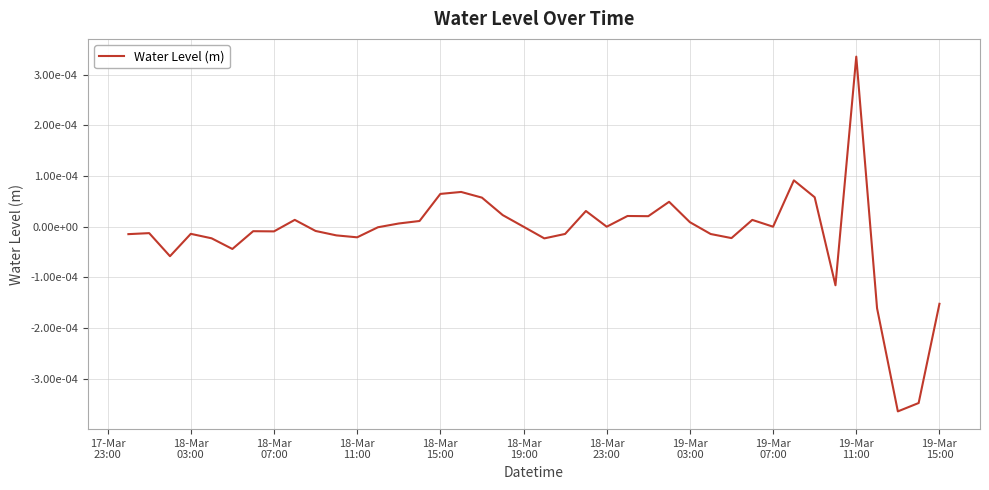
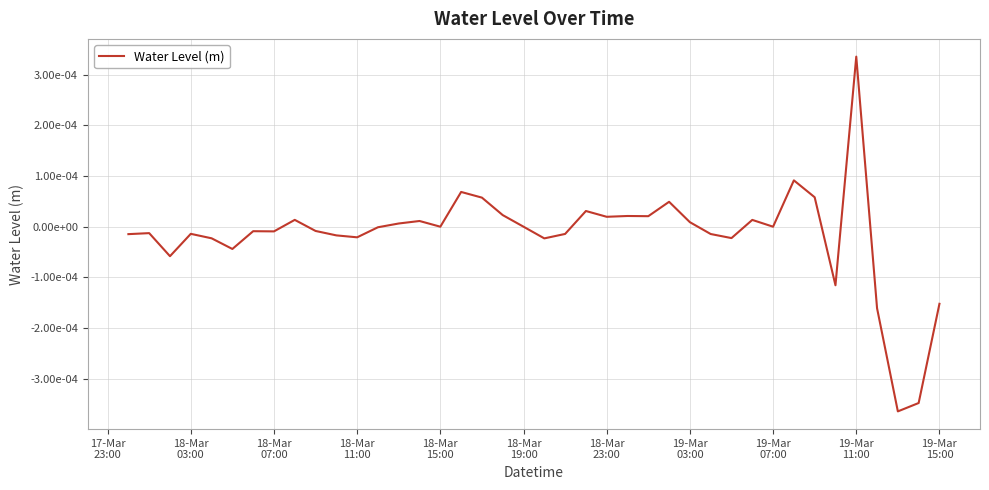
  {
    "18-Mar 03:00": -0.00001,
    "18-Mar 07:00": -0.00001,
    "18-Mar 11:00": -0.00002,
-   "18-Mar 15:00": 0.0001,
+   "18-Mar 15:00": 0.0000,
    "18-Mar 19:00": 0.00000,
-   "18-Mar 23:00": 0.00000,
+   "18-Mar 23:00": 0.00002,
    "19-Mar 03:00": 0.00001,
    "19-Mar 07:00": 0.00000,
    "19-Mar 11:00": 0.00034,
    "19-Mar 15:00": -0.00015
  }
